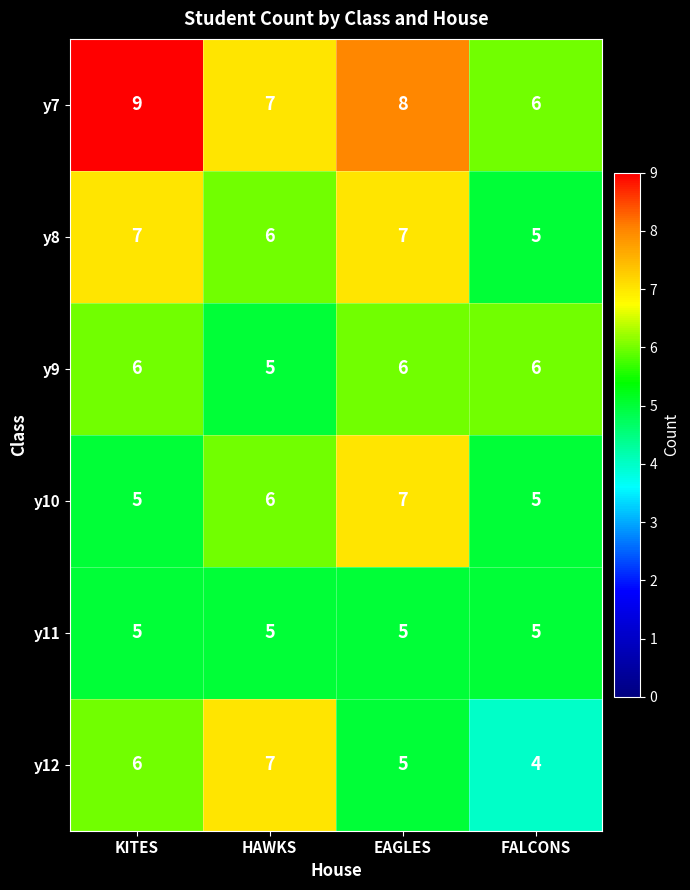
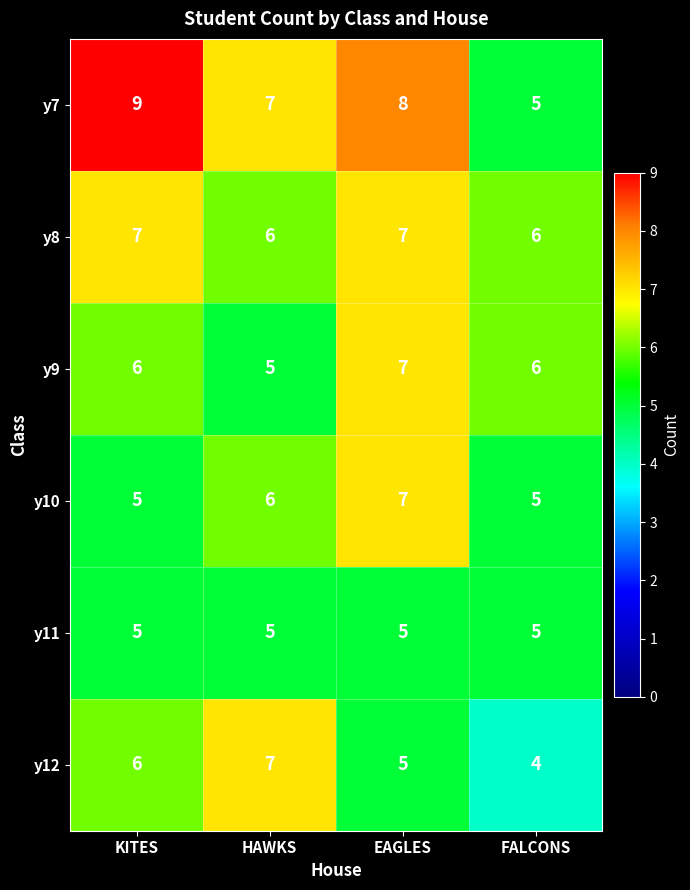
  {
    "y7": {
      "KITES": 9,
      "HAWKS": 7,
      "EAGLES": 8,
-     "FALCONS": 6
+     "FALCONS": 5
    },
    "y8": {
      "KITES": 7,
      "HAWKS": 6,
      "EAGLES": 7,
-     "FALCONS": 5
+     "FALCONS": 6
    },
    "y9": {
      "KITES": 6,
      "HAWKS": 5,
-     "EAGLES": 6,
+     "EAGLES": 7,
      "FALCONS": 6
    },
    "y10": {
      "KITES": 5,
      "HAWKS": 6,
      "EAGLES": 7,
      "FALCONS": 5
    },
    "y11": {
      "KITES": 5,
      "HAWKS": 5,
      "EAGLES": 5,
      "FALCONS": 5
    },
    "y12": {
      "KITES": 6,
      "HAWKS": 7,
      "EAGLES": 5,
      "FALCONS": 4
    }
  }
